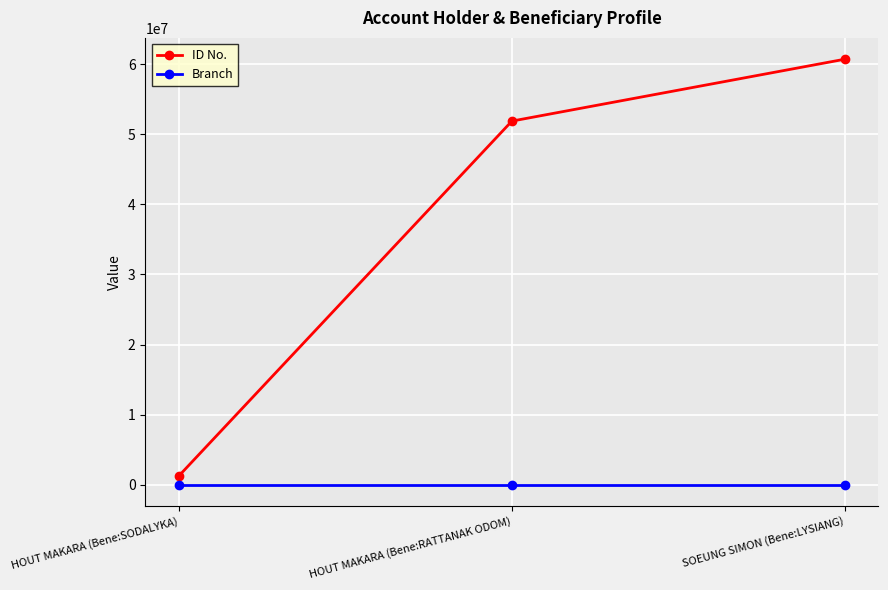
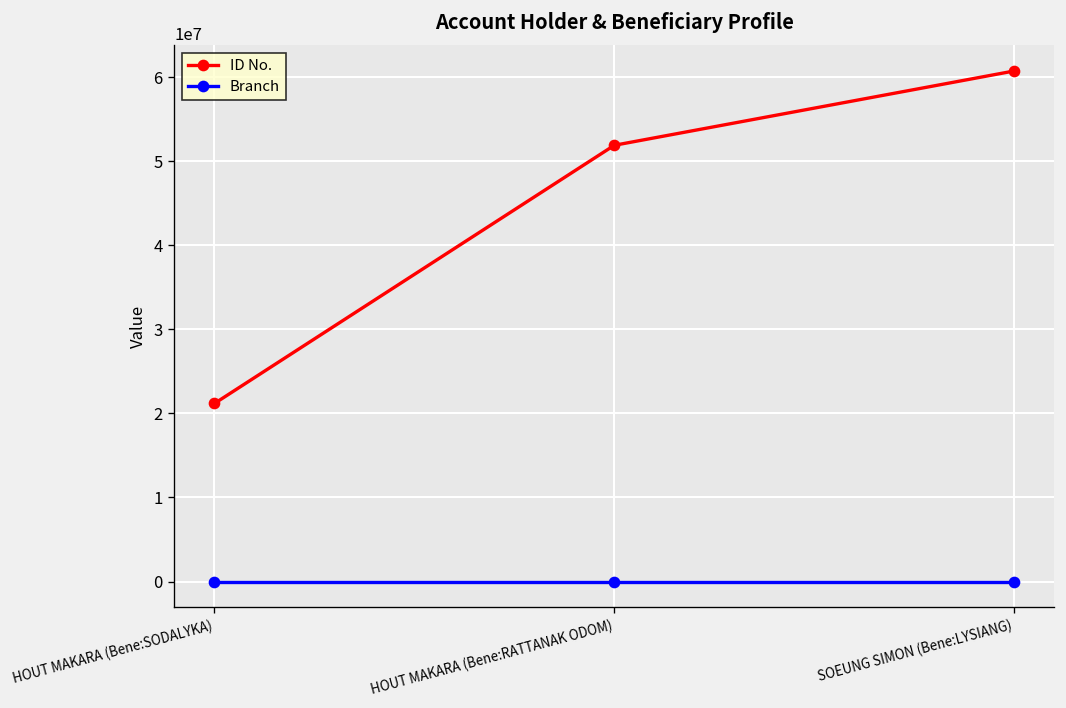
  {
    "ID No.": {
-     "HOUT MAKARA (Bene:SODALYKA)": 1000000,
+     "HOUT MAKARA (Bene:SODALYKA)": 21000000,
      "HOUT MAKARA (Bene:RATTANAK ODOM)": 52000000,
      "SOEUNG SIMON (Bene:LYSIANG)": 61000000
    },
    "Branch": {
      "HOUT MAKARA (Bene:SODALYKA)": 0,
      "HOUT MAKARA (Bene:RATTANAK ODOM)": 0,
      "SOEUNG SIMON (Bene:LYSIANG)": 0
    }
  }
